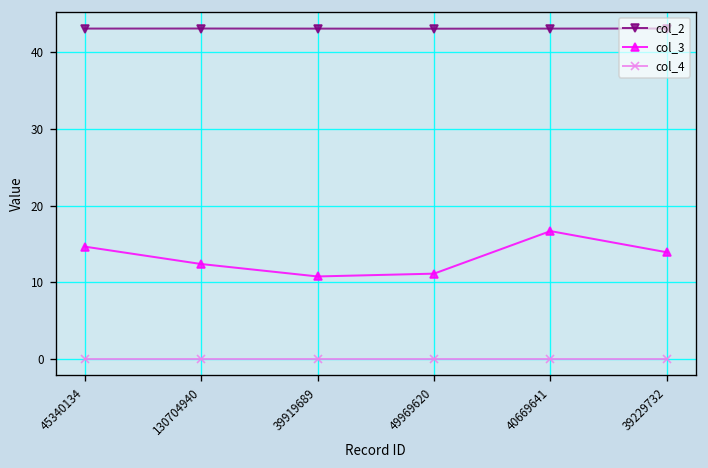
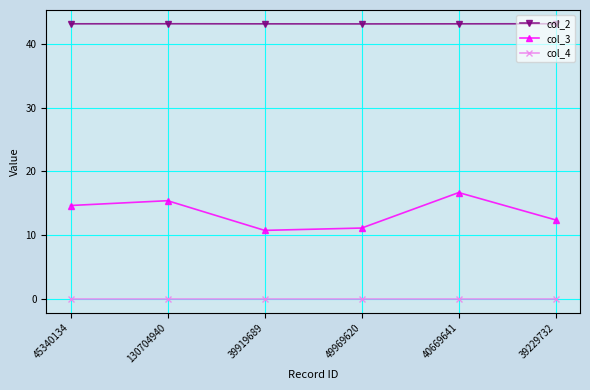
  {
    "col_2": {
      "45340134": 43,
      "130704940": 43,
      "39919689": 43,
      "49969620": 43,
      "40669641": 43
    },
    "col_3": {
      "45340134": 15,
-     "130704940": 12,
+     "130704940": 15,
      "39919689": 11,
      "49969620": 11,
      "40669641": 17,
-     "39229732": 14
+     "39229732": 12
    },
    "col_4": {
      "45340134": 0,
      "130704940": 0,
      "39919689": 0,
      "49969620": 0,
      "40669641": 0,
      "39229732": 0
    }
  }
